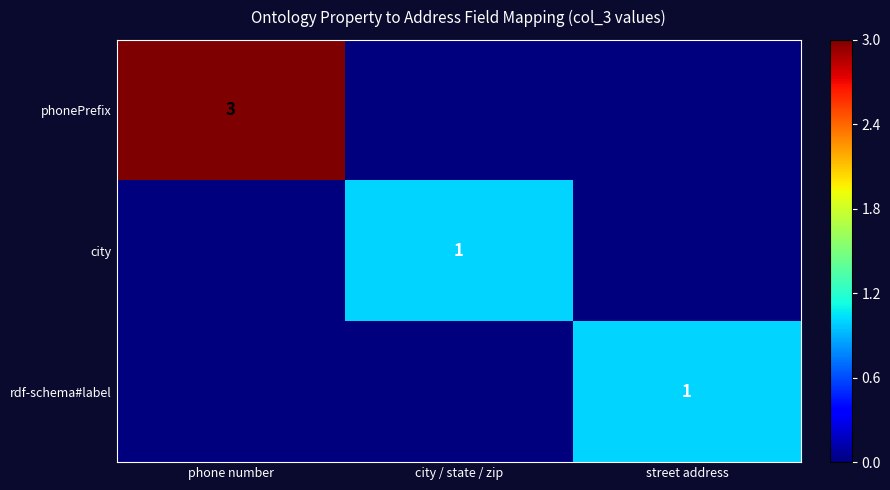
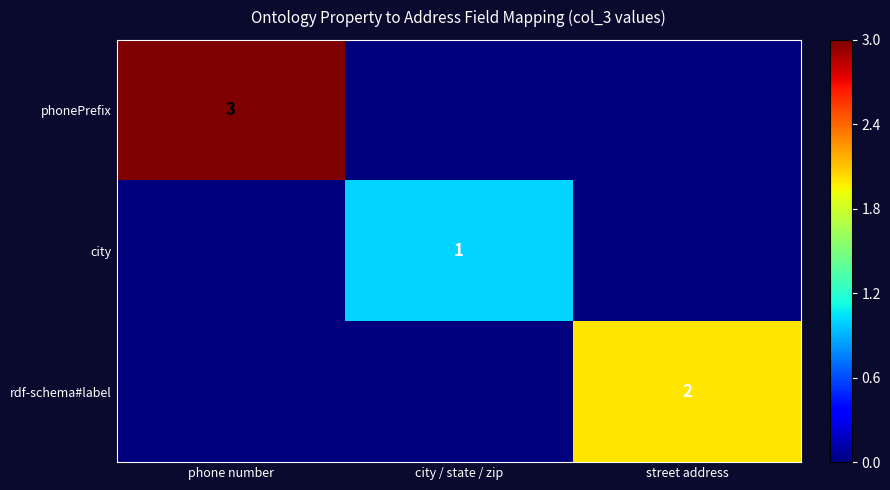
  {
    "phonePrefix": {
      "phone number": 3
    },
    "city": {
      "city / state / zip": 1
    },
    "rdf-schema#label": {
-     "street address": 1
+     "street address": 2
    }
  }
